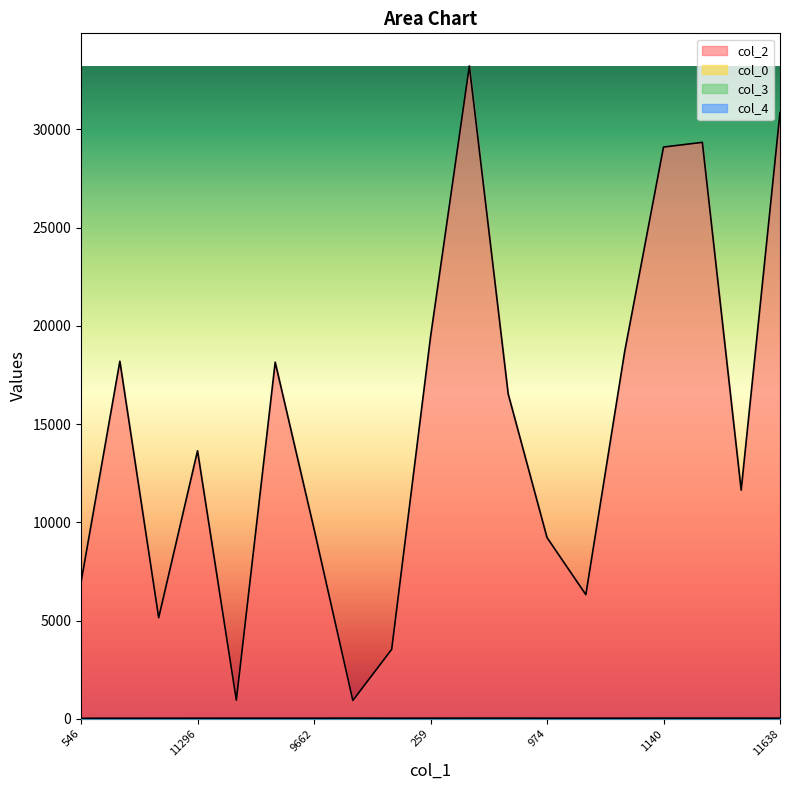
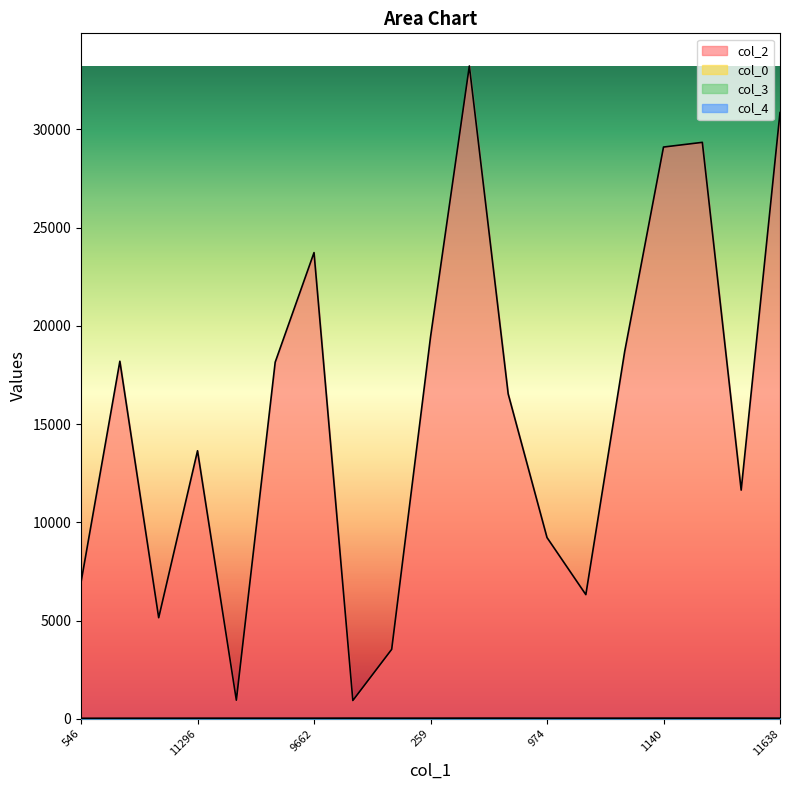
  {
    "col_2": {
      "546": 6900,
      "11296": 13600,
-     "9662": 9700,
+     "9662": 23700,
      "259": 19400,
      "974": 9200,
      "1140": 29100,
      "11638": 30900
    }
  }
